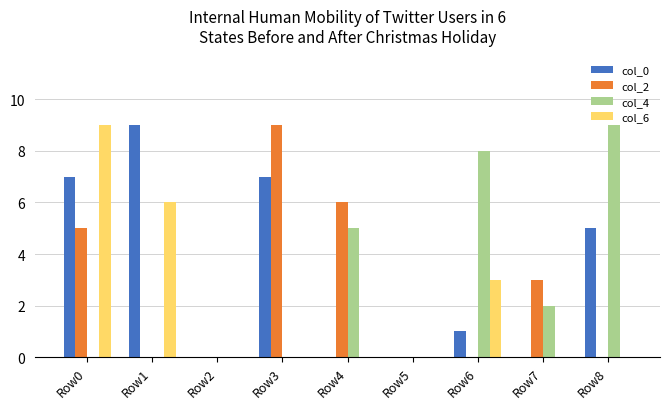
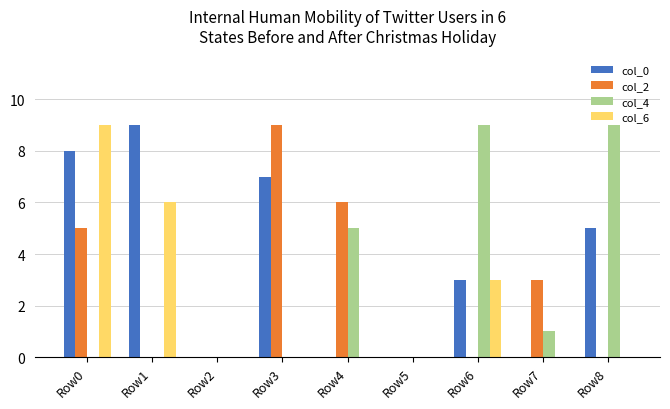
  {
    "col_0": {
-     "Row0": 7,
+     "Row0": 8,
      "Row1": 9,
      "Row2": 0,
      "Row3": 7,
      "Row4": 0,
      "Row5": 0,
-     "Row6": 1,
+     "Row6": 3,
      "Row7": 0,
      "Row8": 5
    },
    "col_2": {
      "Row0": 5,
      "Row1": 0,
      "Row2": 0,
      "Row3": 9,
      "Row4": 6,
      "Row5": 0,
      "Row6": 0,
      "Row7": 3,
      "Row8": 0
    },
    "col_4": {
      "Row0": 0,
      "Row1": 0,
      "Row2": 0,
      "Row3": 0,
      "Row4": 5,
      "Row5": 0,
-     "Row6": 8,
-     "Row7": 2,
+     "Row6": 9,
+     "Row7": 1,
      "Row8": 9
    },
    "col_6": {
      "Row0": 9,
      "Row1": 6,
      "Row2": 0,
      "Row3": 0,
      "Row4": 0,
      "Row5": 0,
      "Row6": 3,
      "Row7": 0,
      "Row8": 0
    }
  }
